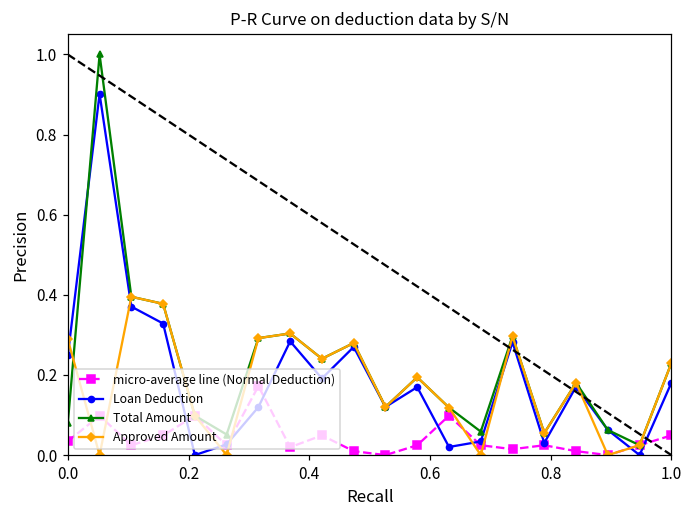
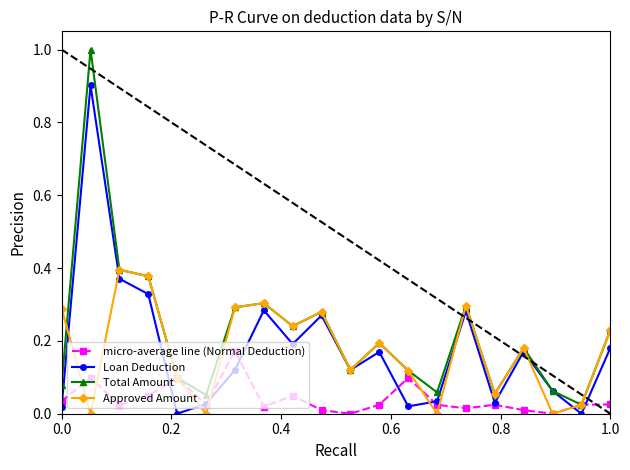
  {
    "micro-average line (Normal Deduction)": {
      "0.0": 0.03,
-     "1.0": 0.05
+     "1.0": 0.03
    },
    "Loan Deduction": {
-     "0.0": 0.25,
+     "0.0": 0.02,
      "1.0": 0.18
    },
    "Total Amount": {
      "0.0": 0.08
    },
    "Approved Amount": {
      "0.0": 0.29
    }
  }
